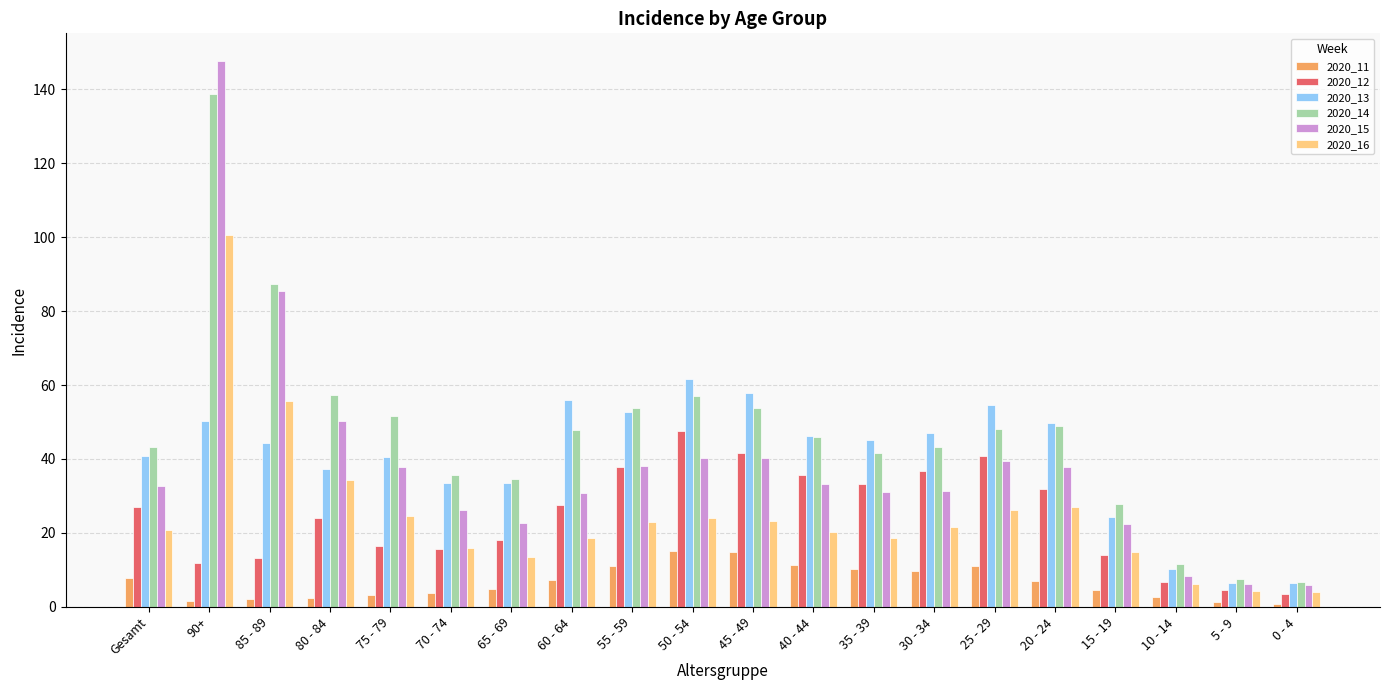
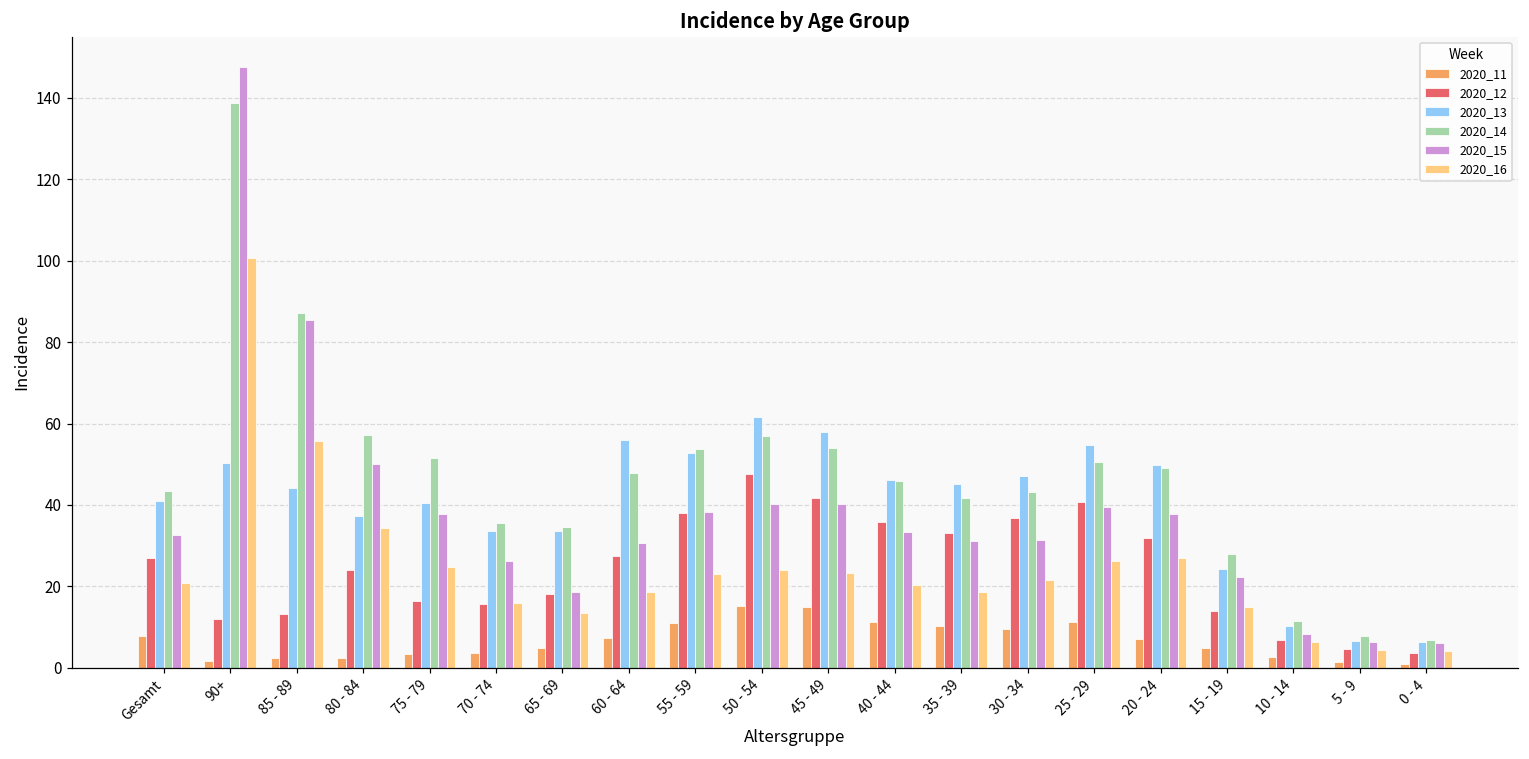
  {
    "2020_12": {
      "Gesamt": 27,
      "90+": 12,
      "85 - 89": 13,
      "80 - 84": 24,
      "75 - 79": 16,
      "70 - 74": 16,
      "65 - 69": 18,
      "60 - 64": 27,
      "55 - 59": 38,
      "50 - 54": 48,
      "45 - 49": 42,
      "40 - 44": 36,
      "35 - 39": 33,
      "30 - 34": 37,
      "25 - 29": 41,
      "20 - 24": 32,
      "15 - 19": 14,
      "10 - 14": 7,
      "5 - 9": 4,
      "0 - 4": 4
    },
    "2020_13": {
      "Gesamt": 41,
      "90+": 50,
      "85 - 89": 44,
      "80 - 84": 37,
      "75 - 79": 40,
      "70 - 74": 34,
      "65 - 69": 34,
      "60 - 64": 56,
      "55 - 59": 53,
      "50 - 54": 62,
      "45 - 49": 58,
      "40 - 44": 46,
      "35 - 39": 45,
      "30 - 34": 47,
      "25 - 29": 55,
      "20 - 24": 50,
      "15 - 19": 24,
      "10 - 14": 10,
      "5 - 9": 7,
      "0 - 4": 6
    },
    "2020_14": {
      "Gesamt": 43,
      "90+": 139,
      "85 - 89": 87,
      "80 - 84": 57,
      "75 - 79": 52,
      "70 - 74": 36,
      "65 - 69": 34,
      "60 - 64": 48,
      "55 - 59": 54,
      "50 - 54": 57,
      "45 - 49": 54,
      "40 - 44": 46,
      "35 - 39": 42,
      "30 - 34": 43,
-     "25 - 29": 48,
+     "25 - 29": 51,
      "20 - 24": 49,
      "15 - 19": 28,
      "10 - 14": 12,
      "5 - 9": 8,
      "0 - 4": 7
    },
    "2020_15": {
      "Gesamt": 33,
      "90+": 148,
      "85 - 89": 85,
      "80 - 84": 50,
      "75 - 79": 38,
      "70 - 74": 26,
-     "65 - 69": 23,
+     "65 - 69": 19,
      "60 - 64": 31,
      "55 - 59": 38,
      "50 - 54": 40,
      "45 - 49": 40,
      "40 - 44": 33,
      "35 - 39": 31,
      "30 - 34": 31,
      "25 - 29": 39,
      "20 - 24": 38,
      "15 - 19": 22,
      "10 - 14": 8,
      "5 - 9": 6,
      "0 - 4": 6
    }
  }
